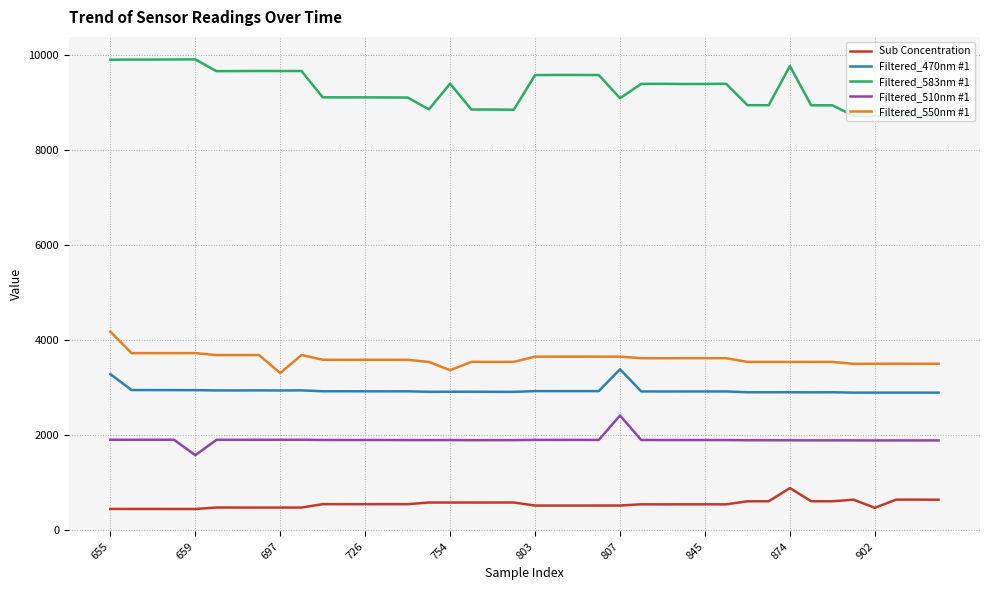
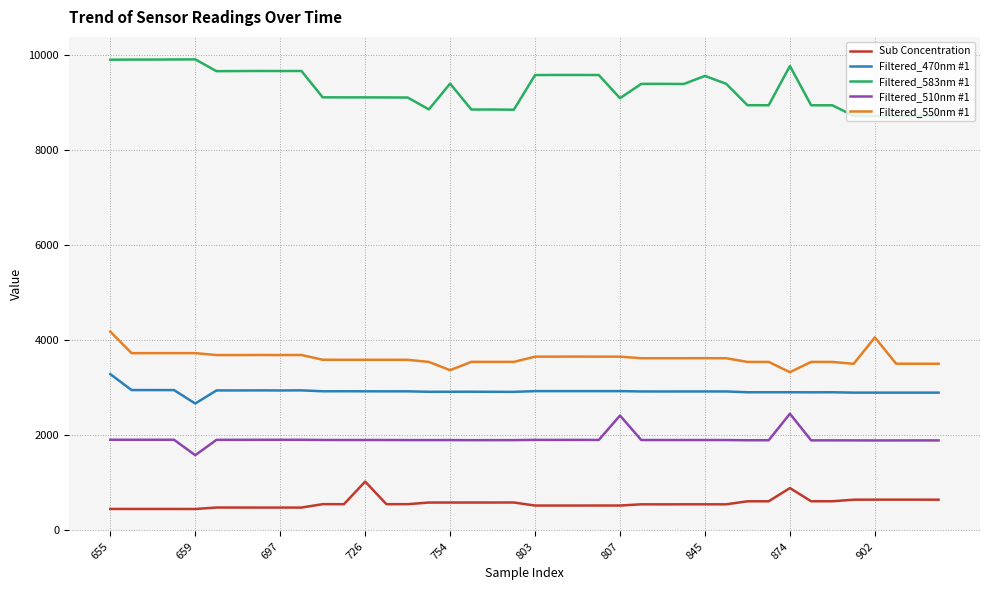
  {
    "Sub Concentration": {
      "655": 400,
      "659": 400,
      "697": 500,
-     "726": 500,
+     "726": 1000,
      "754": 600,
      "803": 500,
      "807": 500,
      "845": 500,
      "874": 900,
-     "902": 500
+     "902": 600
    },
    "Filtered_470nm #1": {
      "655": 3300,
-     "659": 2900,
+     "659": 2700,
      "697": 2900,
      "726": 2900,
      "754": 2900,
      "803": 2900,
-     "807": 3400,
+     "807": 2900,
      "845": 2900,
      "874": 2900,
      "902": 2900
    },
    "Filtered_583nm #1": {
      "655": 9900,
      "659": 9900,
      "697": 9700,
      "726": 9100,
      "754": 9400,
      "803": 9600,
      "807": 9100,
-     "845": 9400,
+     "845": 9600,
      "874": 9800
    },
    "Filtered_510nm #1": {
      "655": 1900,
      "659": 1600,
      "697": 1900,
      "726": 1900,
      "754": 1900,
      "803": 1900,
      "807": 2400,
      "845": 1900,
-     "874": 1900,
+     "874": 2400,
      "902": 1900
    },
    "Filtered_550nm #1": {
      "655": 4200,
      "659": 3700,
-     "697": 3300,
+     "697": 3700,
      "726": 3600,
      "754": 3400,
      "803": 3600,
      "807": 3600,
      "845": 3600,
-     "874": 3500,
-     "902": 3500
+     "874": 3300,
+     "902": 4100
    }
  }
